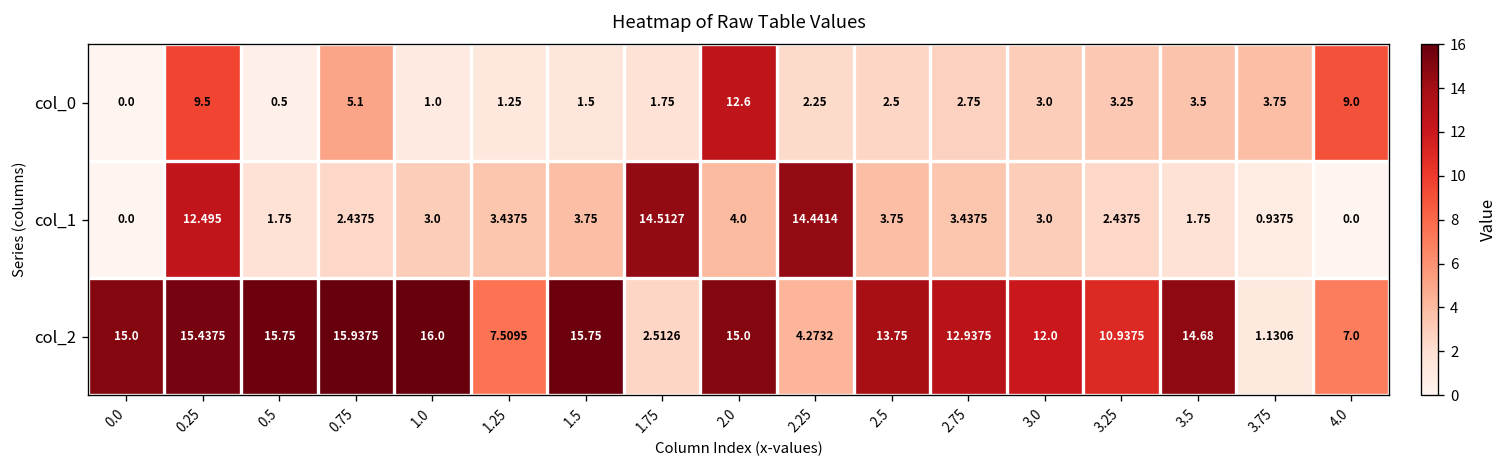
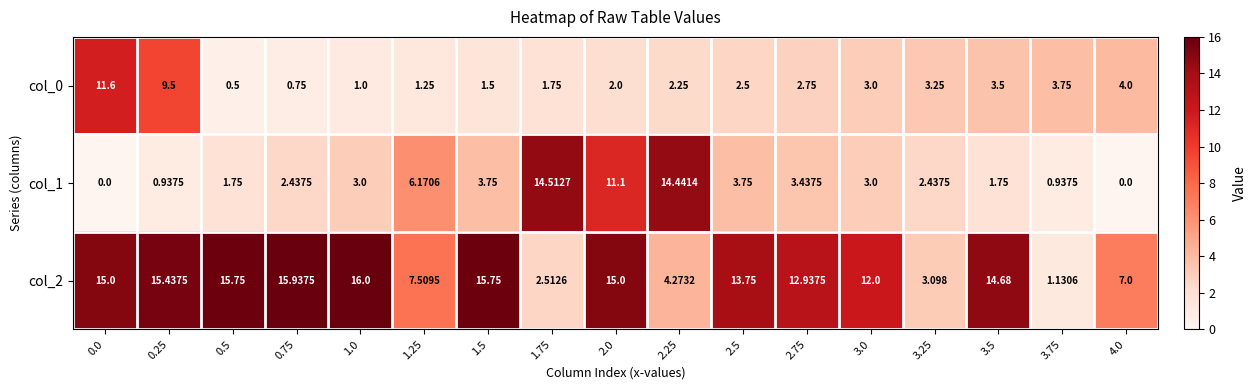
  {
    "col_0": {
-     "0.0": 0.0,
+     "0.0": 11.6,
      "0.25": 9.5,
      "0.5": 0.5,
-     "0.75": 5.1,
+     "0.75": 0.75,
      "1.0": 1.0,
      "1.25": 1.25,
      "1.5": 1.5,
      "1.75": 1.75,
-     "2.0": 12.6,
+     "2.0": 2.0,
      "2.25": 2.25,
      "2.5": 2.5,
      "2.75": 2.75,
      "3.0": 3.0,
      "3.25": 3.25,
      "3.5": 3.5,
      "3.75": 3.75,
-     "4.0": 9.0
+     "4.0": 4.0
    },
    "col_1": {
      "0.0": 0.0,
-     "0.25": 12.495,
+     "0.25": 0.9375,
      "0.5": 1.75,
      "0.75": 2.4375,
      "1.0": 3.0,
-     "1.25": 3.4375,
+     "1.25": 6.1706,
      "1.5": 3.75,
      "1.75": 14.5127,
-     "2.0": 4.0,
+     "2.0": 11.1,
      "2.25": 14.4414,
      "2.5": 3.75,
      "2.75": 3.4375,
      "3.0": 3.0,
      "3.25": 2.4375,
      "3.5": 1.75,
      "3.75": 0.9375,
      "4.0": 0.0
    },
    "col_2": {
      "0.0": 15.0,
      "0.25": 15.4375,
      "0.5": 15.75,
      "0.75": 15.9375,
      "1.0": 16.0,
      "1.25": 7.5095,
      "1.5": 15.75,
      "1.75": 2.5126,
      "2.0": 15.0,
      "2.25": 4.2732,
      "2.5": 13.75,
      "2.75": 12.9375,
      "3.0": 12.0,
-     "3.25": 10.9375,
+     "3.25": 3.098,
      "3.5": 14.68,
      "3.75": 1.1306,
      "4.0": 7.0
    }
  }
